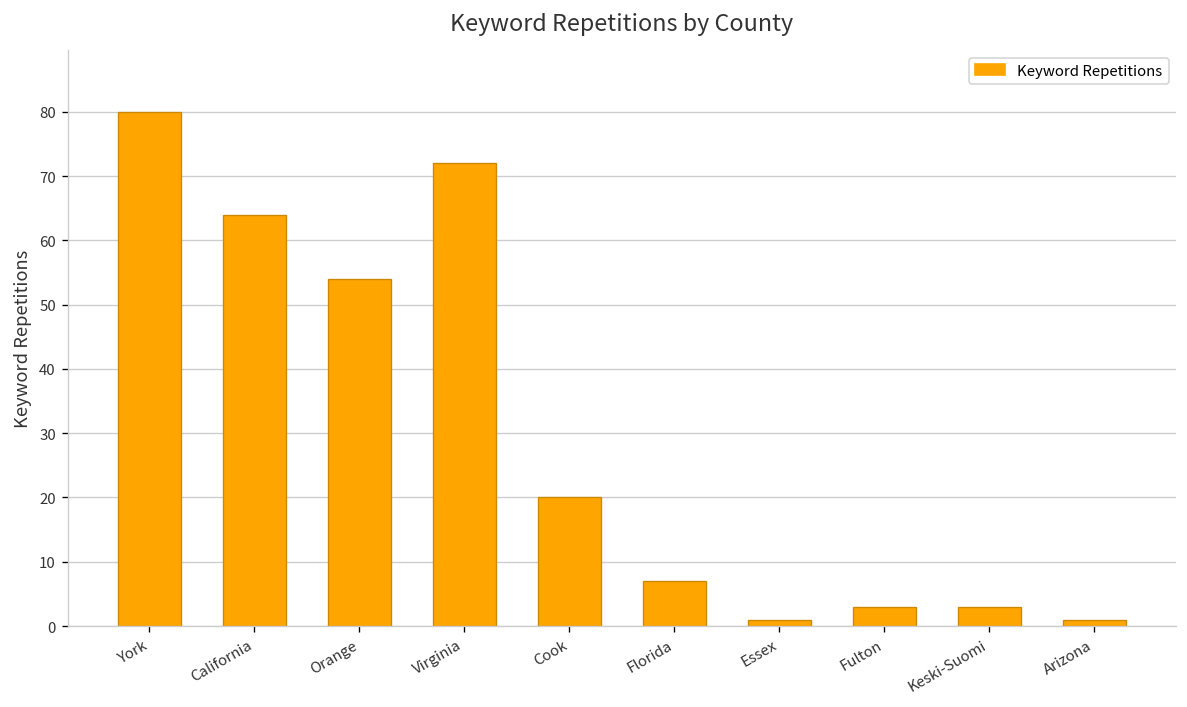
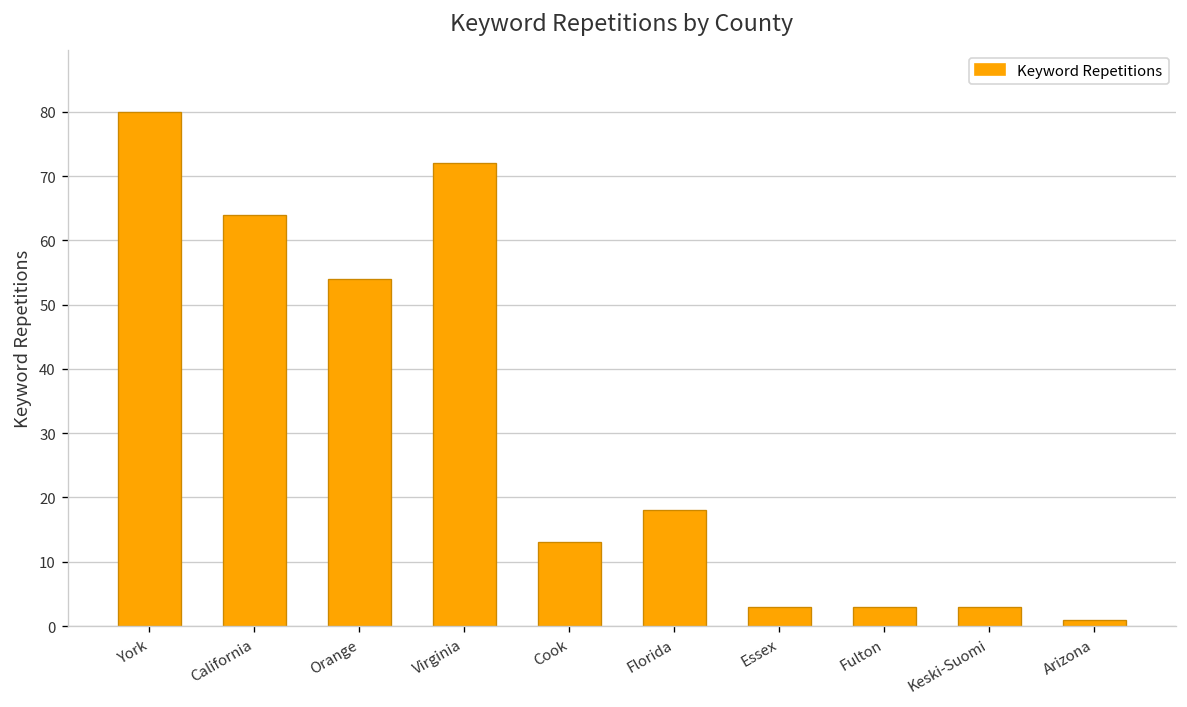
  {
    "York": 80,
    "California": 64,
    "Orange": 54,
    "Virginia": 72,
-   "Cook": 20,
-   "Florida": 7,
-   "Essex": 1,
+   "Cook": 13,
+   "Florida": 18,
+   "Essex": 3,
    "Fulton": 3,
    "Keski-Suomi": 3,
    "Arizona": 1
  }
